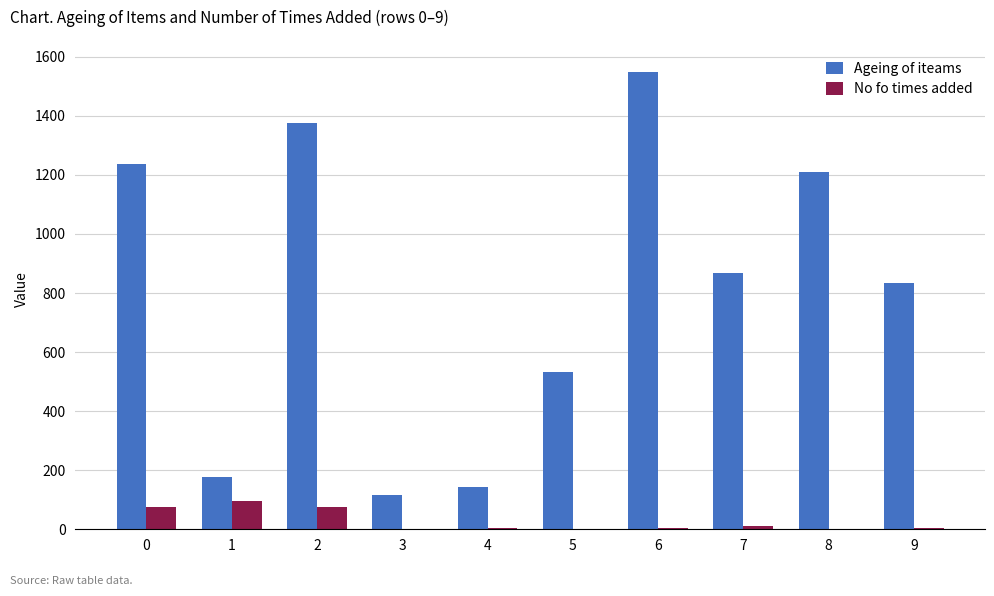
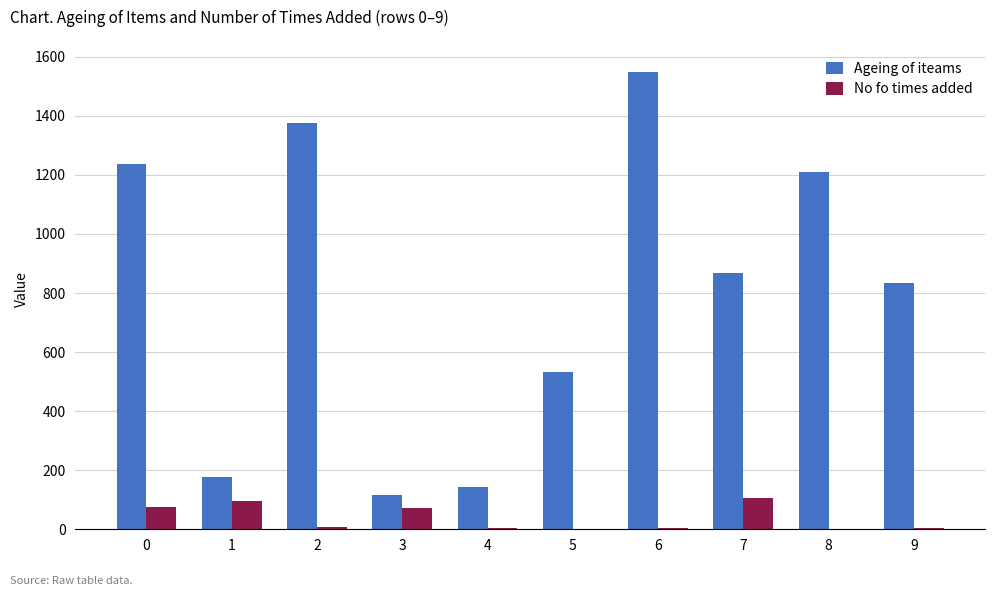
  {
    "Ageing of iteams": {
      "0": 1240,
      "1": 180,
      "2": 1380,
      "3": 120,
      "4": 140,
      "5": 530,
      "6": 1550,
      "7": 870,
      "8": 1210,
      "9": 830
    },
    "No fo times added": {
      "0": 80,
      "1": 100,
-     "2": 80,
-     "3": 0,
-     "7": 10
+     "2": 10,
+     "3": 70,
+     "7": 110
    }
  }
